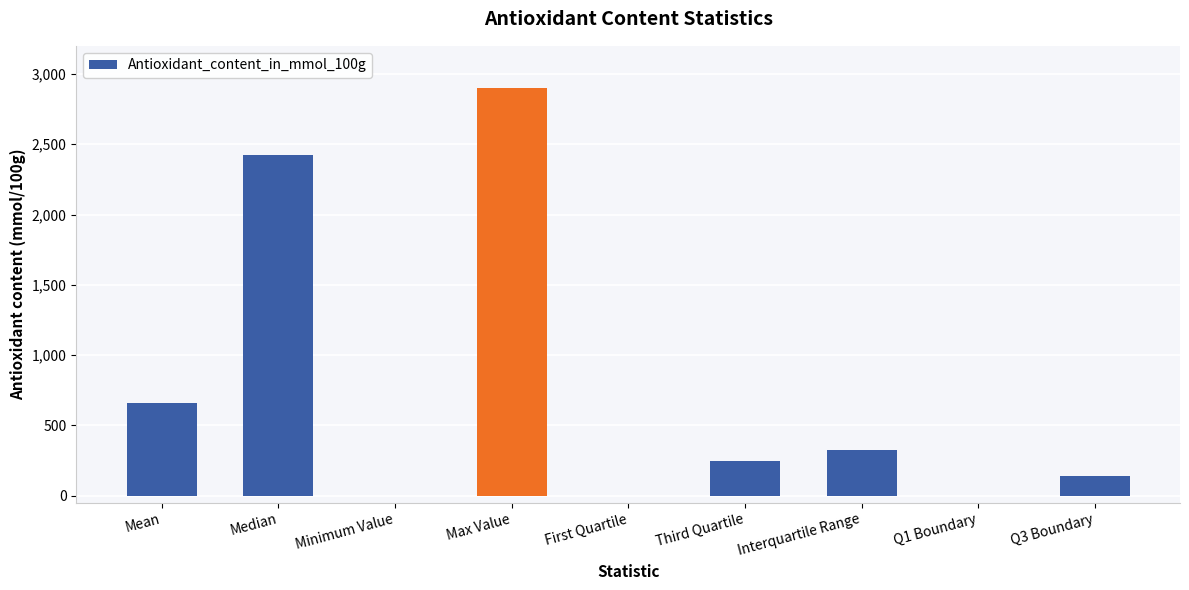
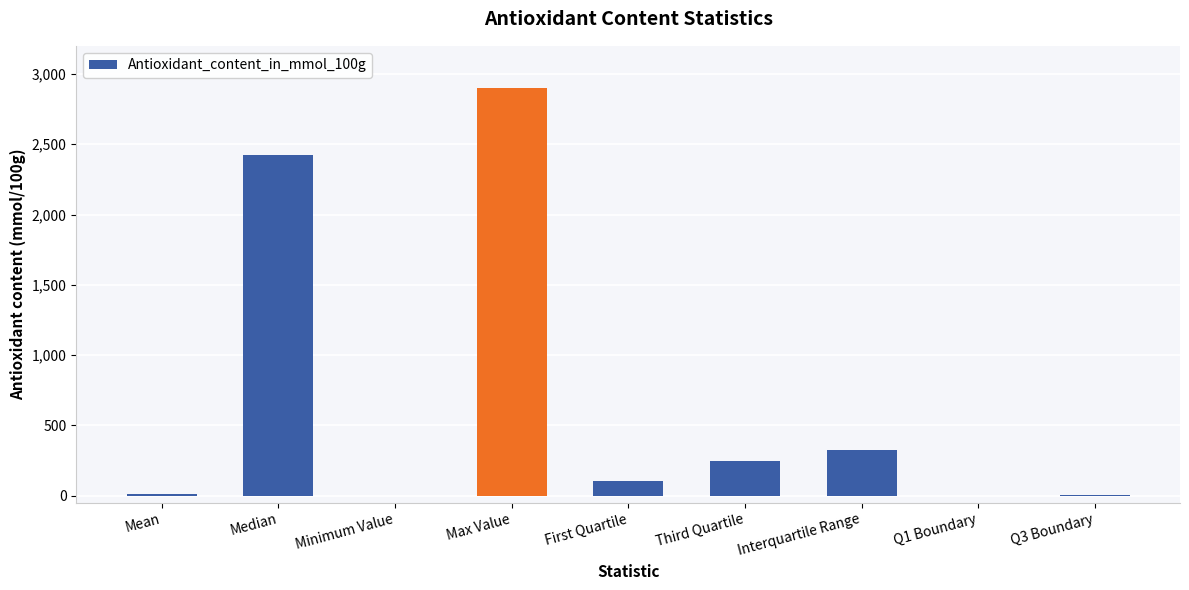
  {
-   "Mean": "660",
+   "Mean": "10",
    "Median": "2,420",
    "Minimum Value": "0",
    "Max Value": "2,900",
-   "First Quartile": "0",
+   "First Quartile": "100",
    "Third Quartile": "250",
    "Interquartile Range": "330",
-   "Q3 Boundary": "140"
+   "Q3 Boundary": "10"
  }
